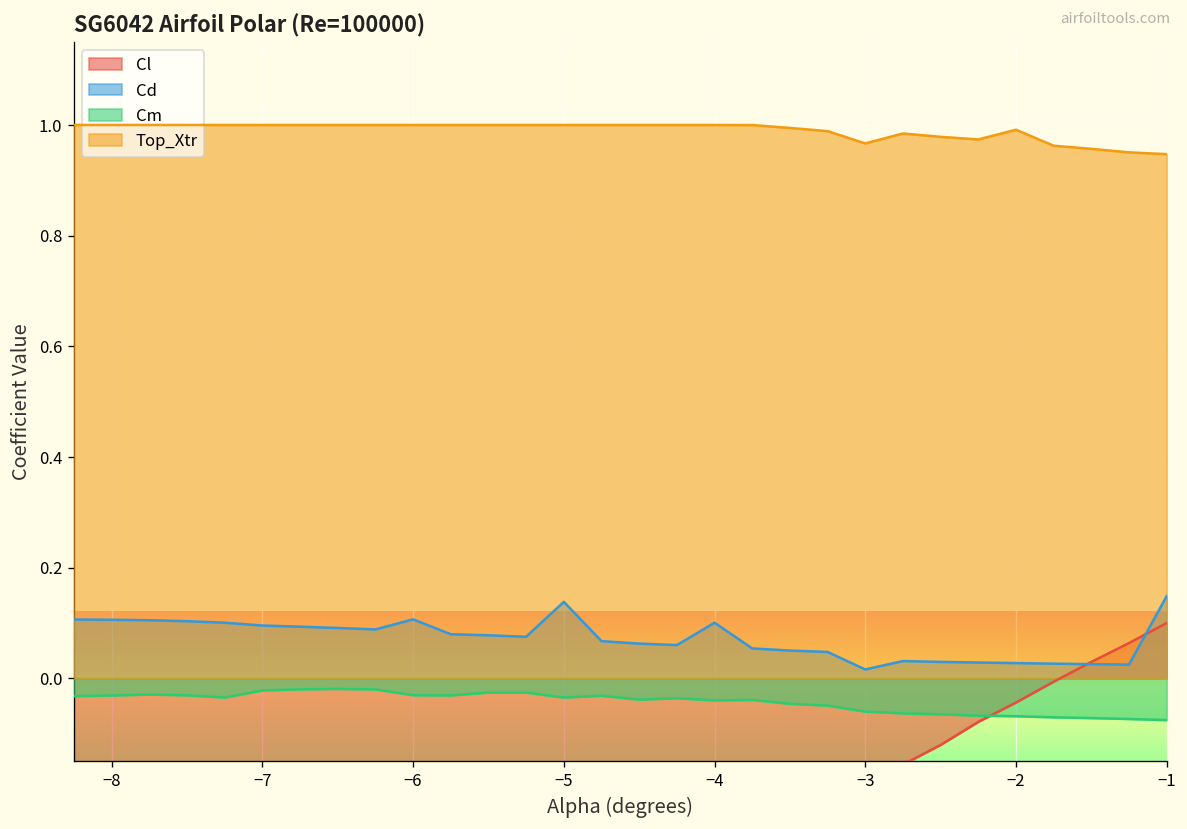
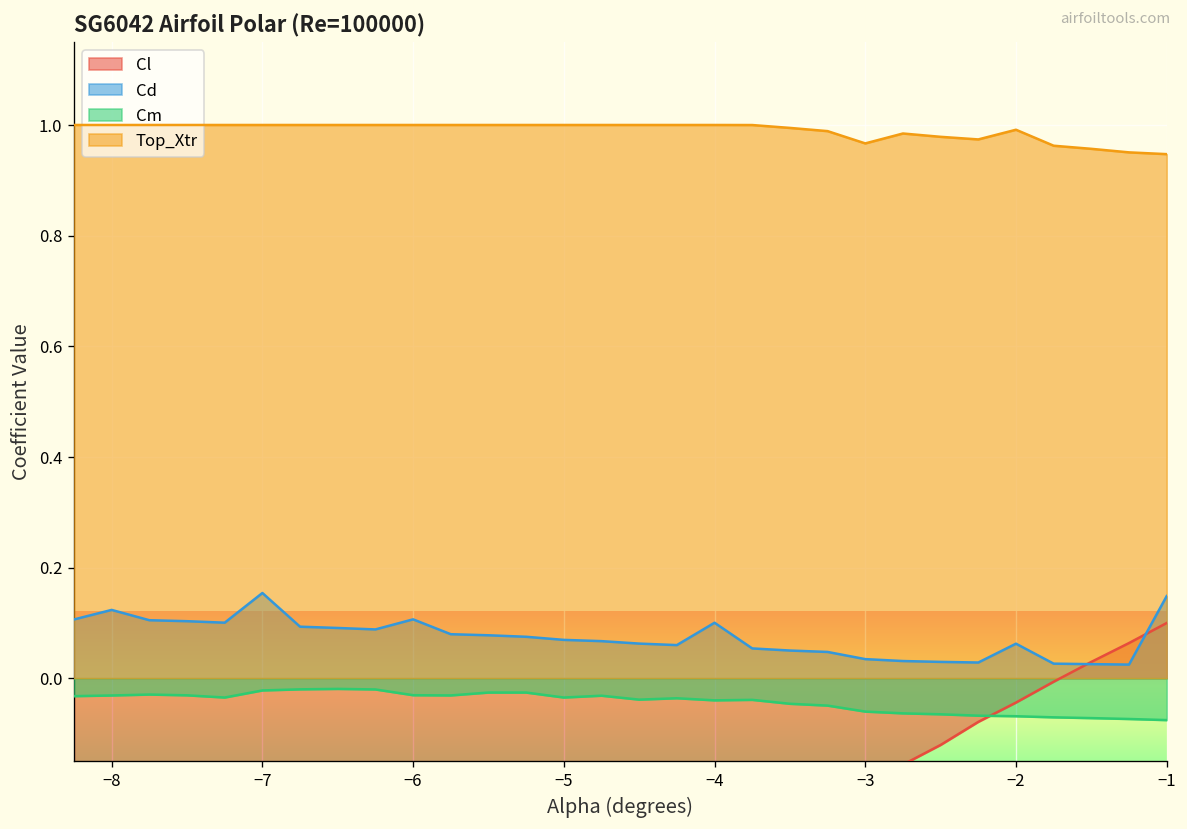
  {
    "Cd": {
-     "−8": 0.11,
-     "−7": 0.10,
+     "−8": 0.12,
+     "−7": 0.15,
      "−6": 0.11,
-     "−5": 0.14,
+     "−5": 0.07,
      "−4": 0.10,
-     "−3": 0.02,
-     "−2": 0.03,
+     "−3": 0.03,
+     "−2": 0.06,
      "−1": 0.15
    },
    "Top_Xtr": {
      "−7": 1.00,
      "−6": 1.00,
      "−5": 1.00,
      "−4": 1.00,
      "−3": 0.97,
      "−2": 0.99,
      "−1": 0.95
    }
  }
